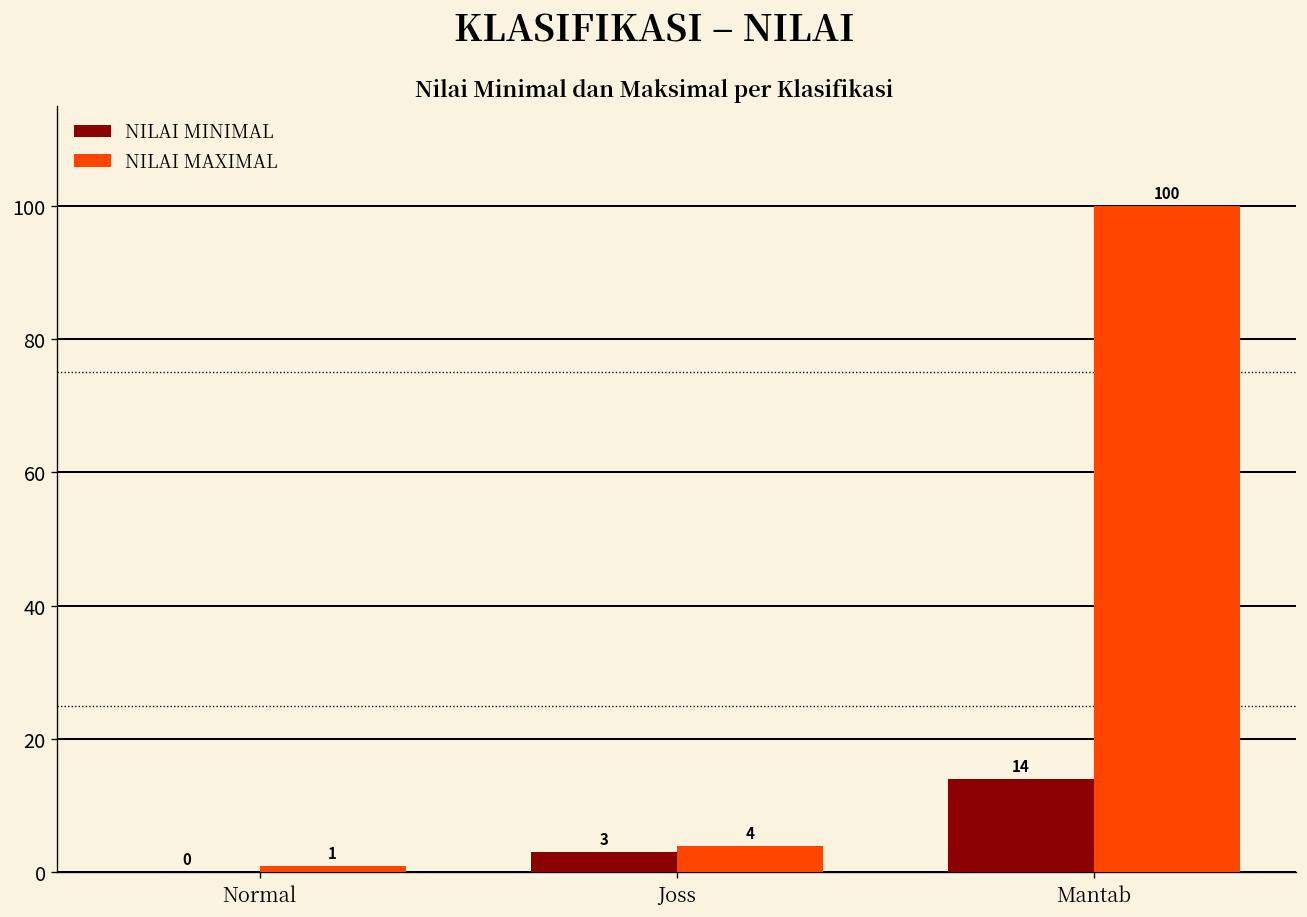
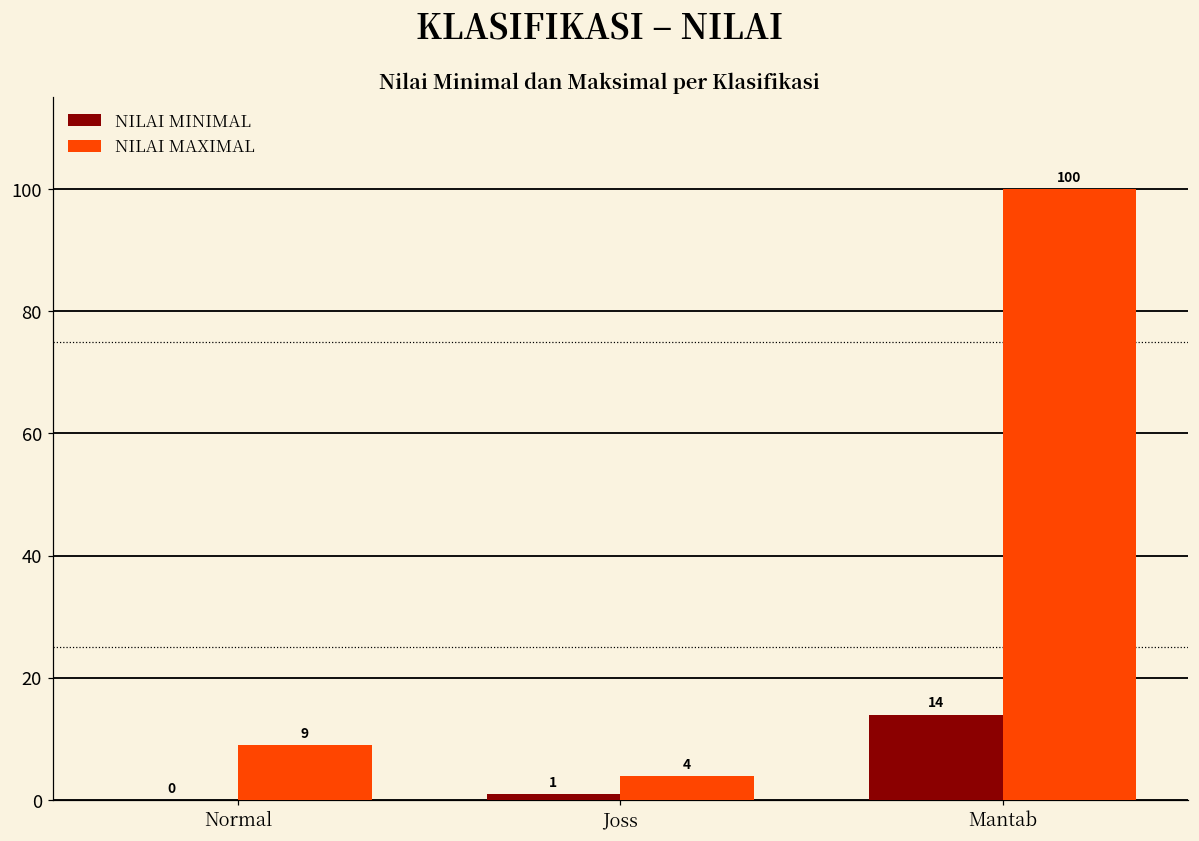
  {
    "NILAI MINIMAL": {
      "Normal": 0,
-     "Joss": 3,
+     "Joss": 1,
      "Mantab": 14
    },
    "NILAI MAXIMAL": {
-     "Normal": 1,
+     "Normal": 9,
      "Joss": 4,
      "Mantab": 100
    }
  }
